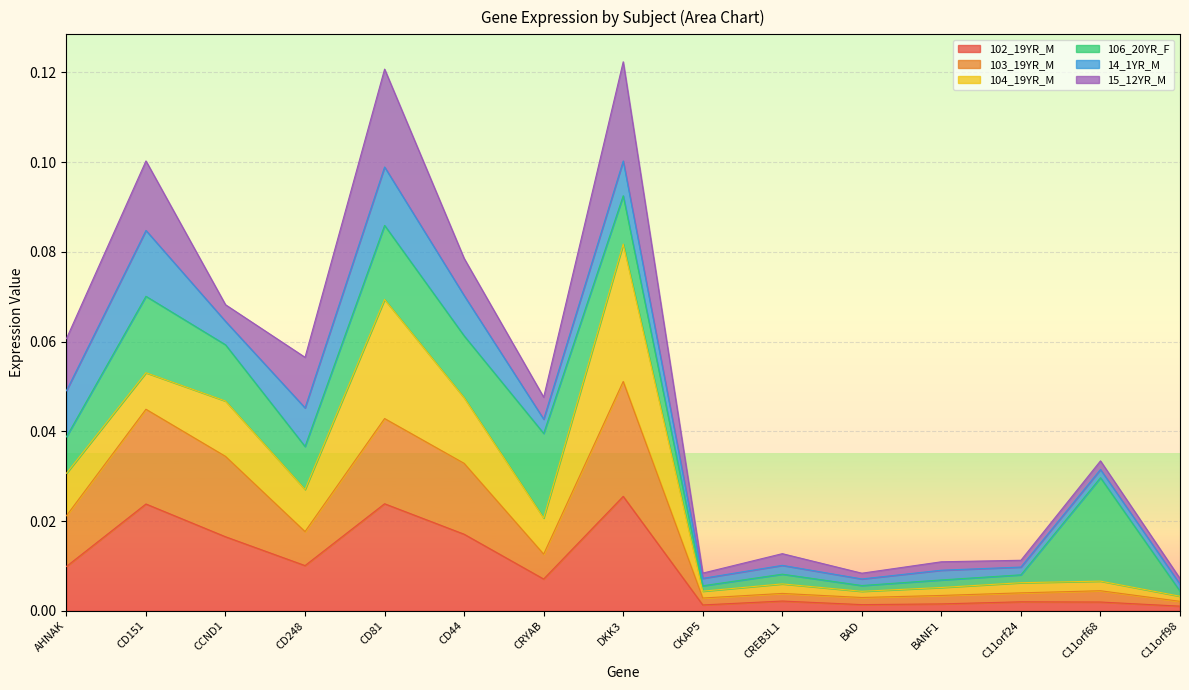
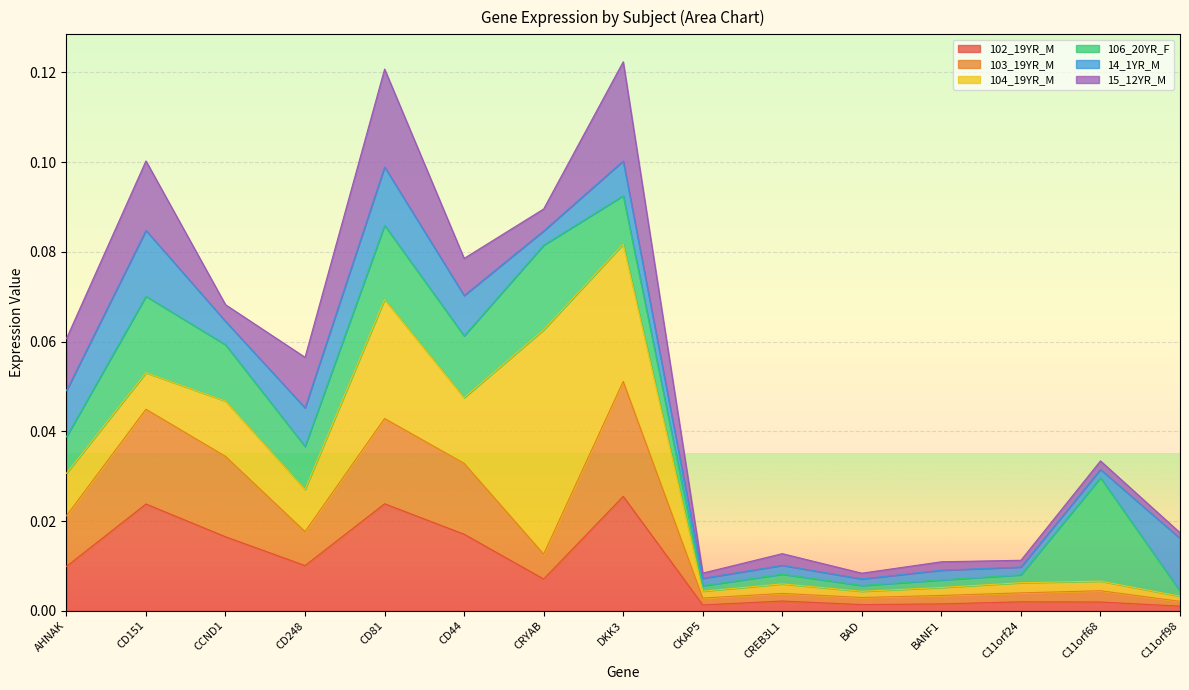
  {
    "104_19YR_M": {
      "AHNAK": 0.009,
      "CD151": 0.008,
      "CCND1": 0.012,
      "CD248": 0.009,
      "CD81": 0.027,
      "CD44": 0.015,
-     "CRYAB": 0.008,
+     "CRYAB": 0.050,
      "DKK3": 0.031,
      "CKAP5": 0.002,
      "CREB3L1": 0.002,
      "BAD": 0.001,
      "BANF1": 0.002,
      "C11orf24": 0.002,
      "C11orf68": 0.002,
      "C11orf98": 0.001
    },
    "106_20YR_F": {
      "AHNAK": 0.008,
      "CD151": 0.017,
      "CCND1": 0.013,
      "CD248": 0.010,
      "CD81": 0.017,
      "CD44": 0.014,
      "CRYAB": 0.019,
      "DKK3": 0.011,
      "CKAP5": 0.001,
      "CREB3L1": 0.002,
      "BAD": 0.001,
      "BANF1": 0.002,
      "C11orf24": 0.002,
      "C11orf68": 0.023,
      "C11orf98": 0.001
    },
    "14_1YR_M": {
      "AHNAK": 0.010,
      "CD151": 0.015,
      "CCND1": 0.005,
      "CD248": 0.009,
      "CD81": 0.013,
      "CD44": 0.009,
      "CRYAB": 0.003,
      "DKK3": 0.008,
      "CKAP5": 0.002,
      "CREB3L1": 0.002,
      "BAD": 0.001,
      "BANF1": 0.002,
      "C11orf24": 0.002,
      "C11orf68": 0.002,
-     "C11orf98": 0.002
+     "C11orf98": 0.012
    },
    "15_12YR_M": {
      "AHNAK": 0.012,
      "CD151": 0.015,
      "CCND1": 0.004,
      "CD248": 0.011,
      "CD81": 0.022,
      "CD44": 0.008,
      "CRYAB": 0.005,
      "DKK3": 0.022,
      "CKAP5": 0.001,
      "CREB3L1": 0.003,
      "BAD": 0.001,
      "BANF1": 0.002,
      "C11orf24": 0.002,
      "C11orf68": 0.002,
      "C11orf98": 0.001
    }
  }
